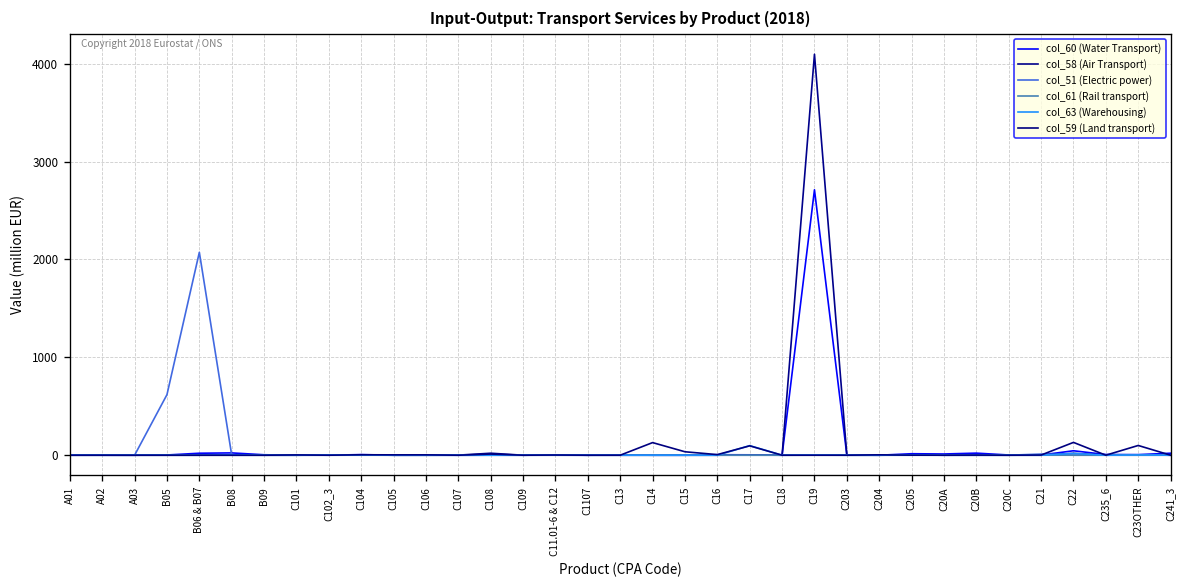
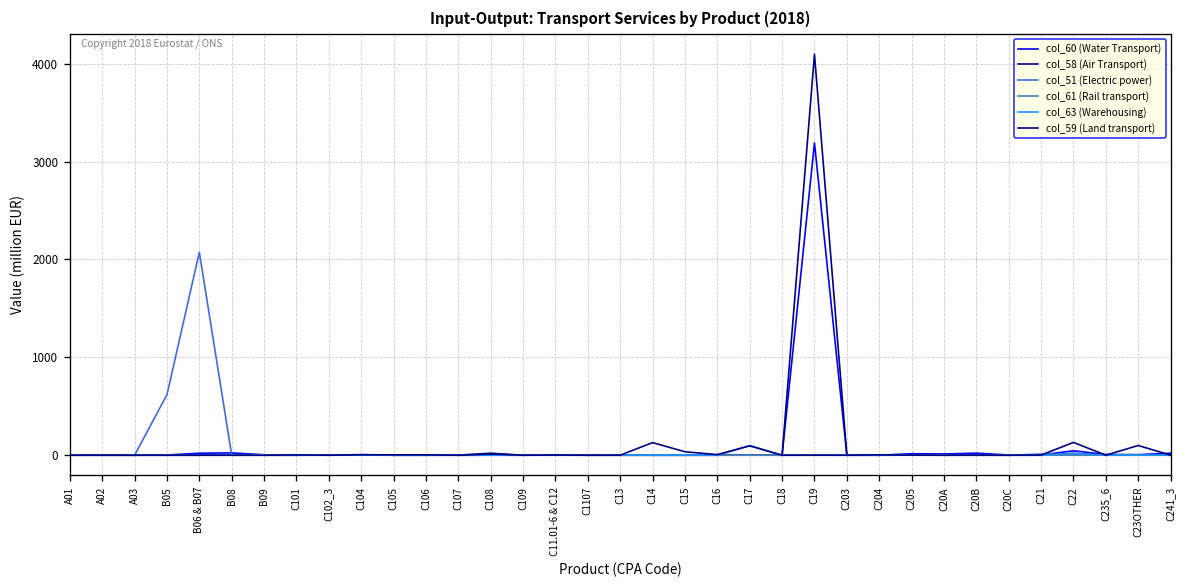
  {
    "col_60 (Water Transport)": {
-     "C19": 2700
+     "C19": 3200
    }
  }
